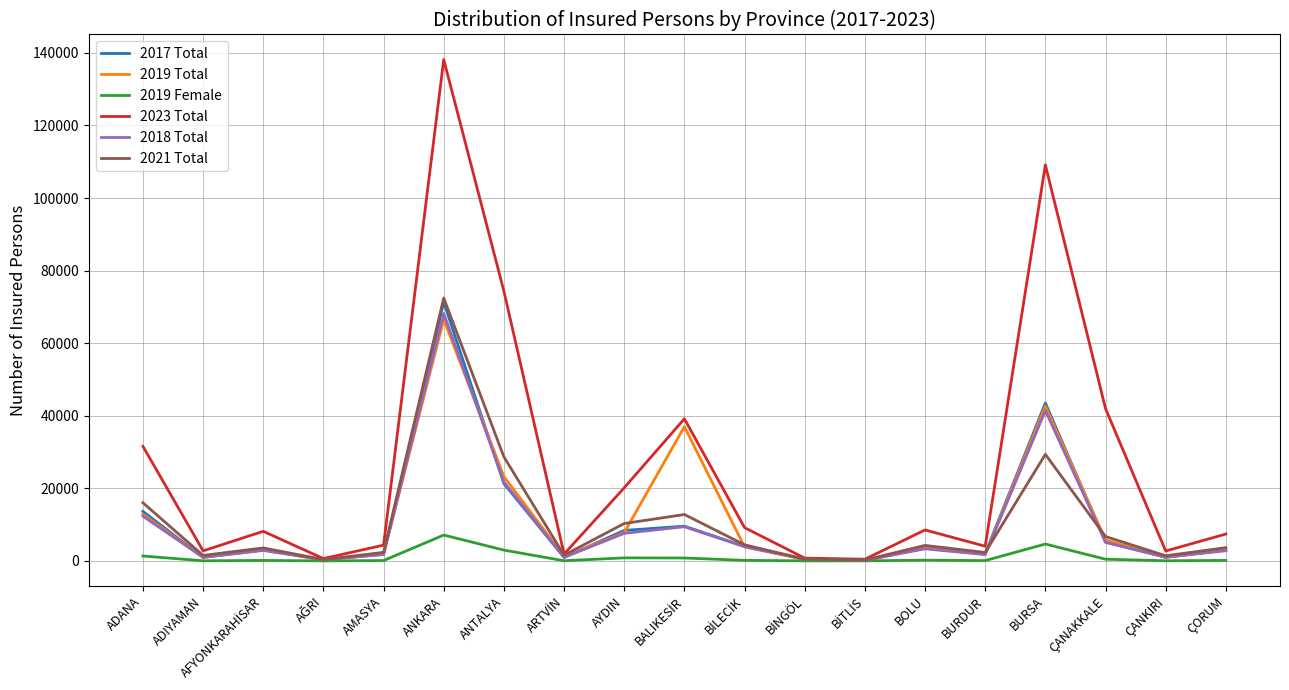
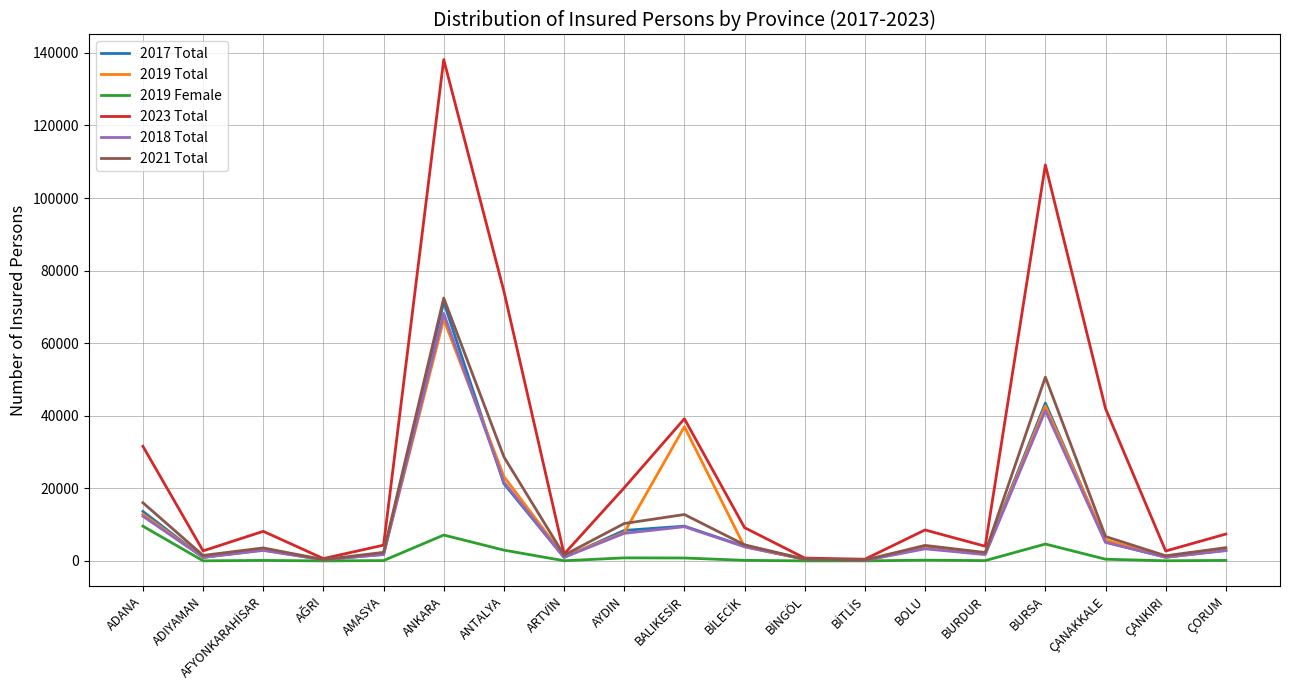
  {
    "2017 Total": {
      "ADANA": 14000,
      "ANKARA": 71000,
      "BURSA": 44000
    },
    "2019 Total": {
      "ANKARA": 67000,
      "ANTALYA": 23000,
      "BALIKESİR": 37000,
      "BURSA": 43000
    },
    "2019 Female": {
-     "ADANA": 1000,
+     "ADANA": 10000,
      "ADIYAMAN": 0,
      "AFYONKARAHİSAR": 0,
      "AMASYA": 0,
      "ANKARA": 7000,
      "ANTALYA": 3000,
      "ARTVİN": 0,
      "AYDIN": 1000,
      "BALIKESİR": 1000,
      "BİLECİK": 0,
      "BOLU": 0,
      "BURDUR": 0,
      "BURSA": 5000,
      "ÇANAKKALE": 0,
      "ÇANKIRI": 0,
      "ÇORUM": 0
    },
    "2023 Total": {
      "ADANA": 32000,
      "ADIYAMAN": 3000,
      "AFYONKARAHİSAR": 8000,
      "AMASYA": 4000,
      "ANKARA": 138000,
      "ANTALYA": 74000,
      "AYDIN": 20000,
      "BALIKESİR": 39000,
      "BİLECİK": 9000,
      "BOLU": 9000,
      "BURDUR": 4000,
      "BURSA": 109000,
      "ÇANAKKALE": 42000,
      "ÇANKIRI": 3000,
      "ÇORUM": 7000
    },
    "2018 Total": {
      "ANKARA": 68000,
      "BURSA": 41000
    },
    "2021 Total": {
      "ADANA": 16000,
      "ANKARA": 72000,
      "ANTALYA": 29000,
      "AYDIN": 10000,
      "BALIKESİR": 13000,
-     "BURSA": 29000,
+     "BURSA": 51000,
      "ÇANAKKALE": 7000
    }
  }
